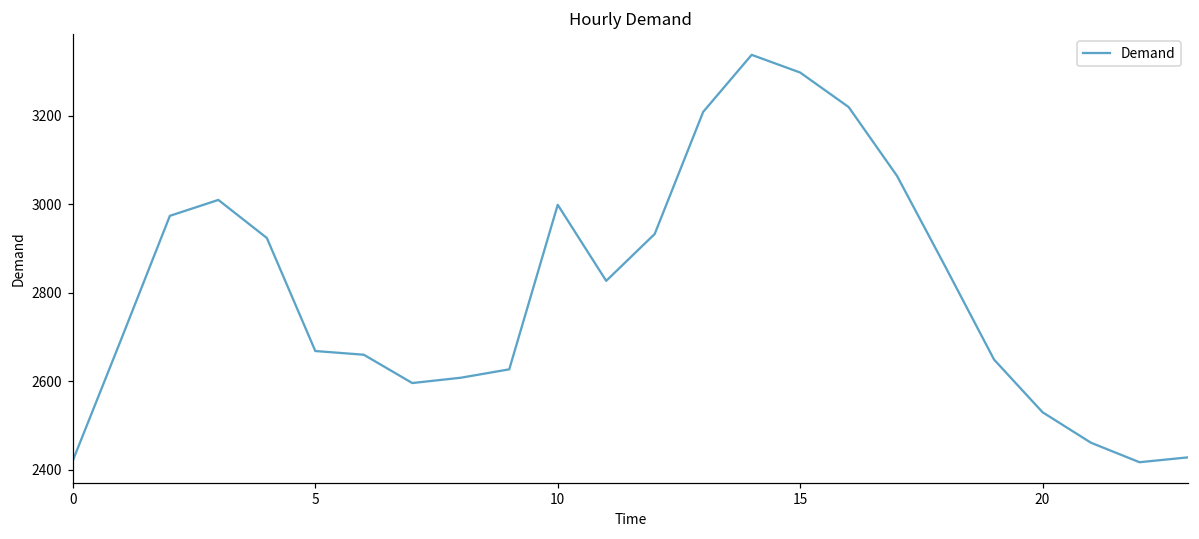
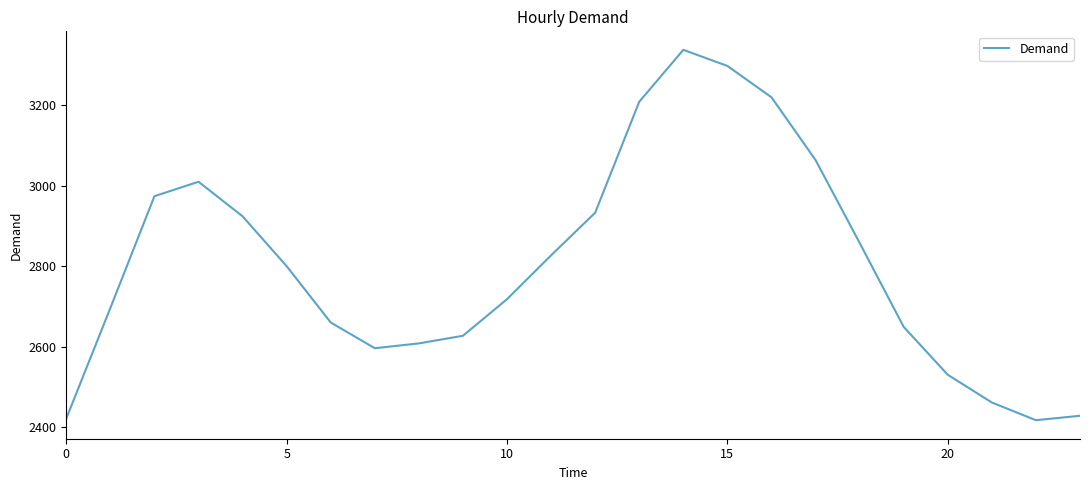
  {
    "0": 2420,
-   "5": 2670,
-   "10": 3000,
+   "5": 2800,
+   "10": 2720,
    "15": 3300,
    "20": 2530
  }
